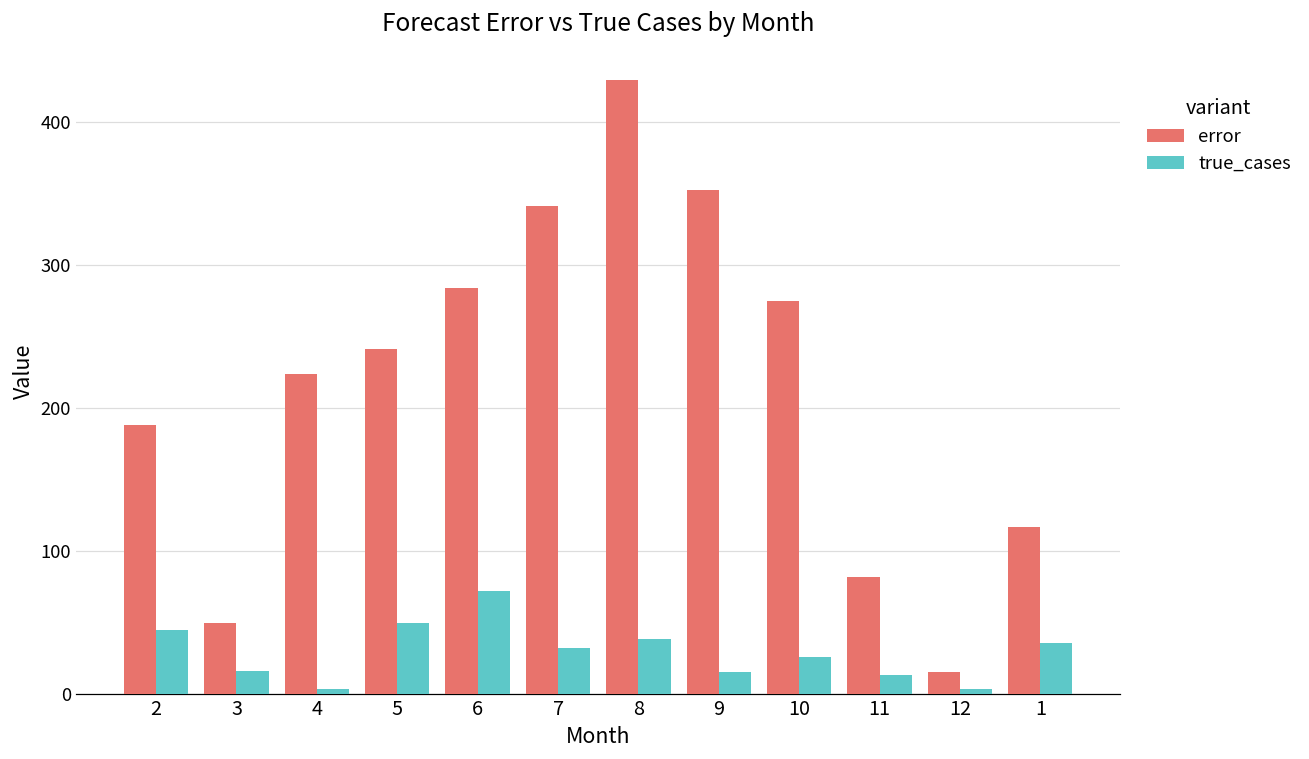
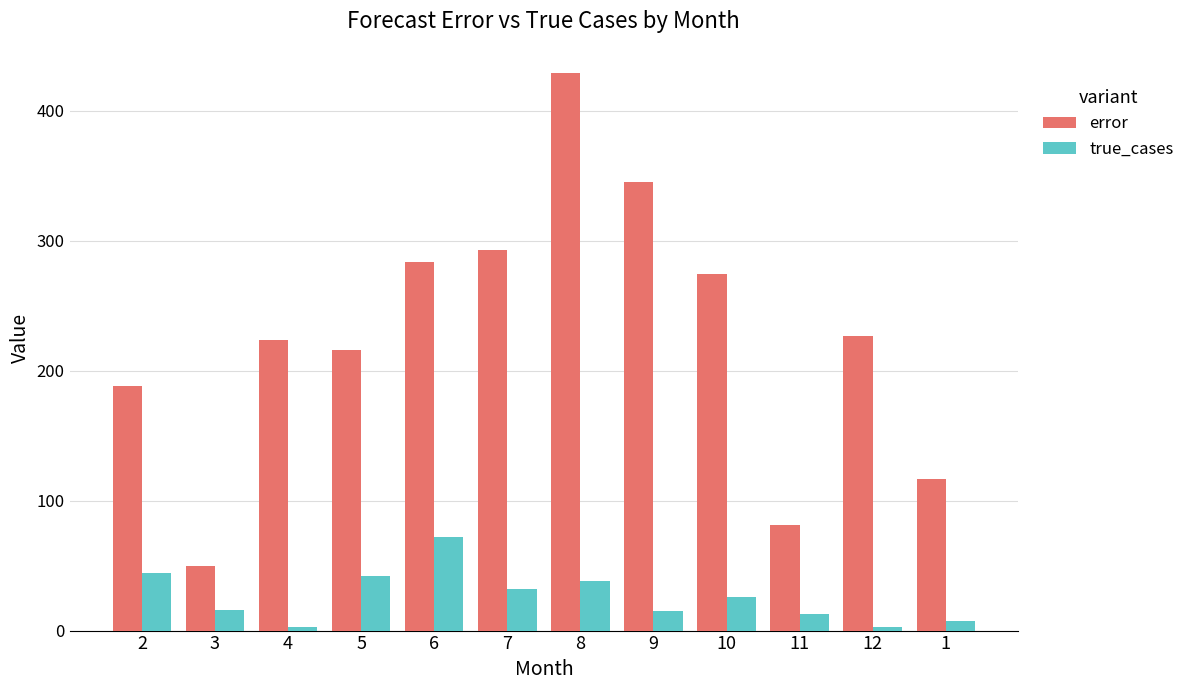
  {
    "error": {
      "2": 188,
      "3": 50,
      "4": 224,
-     "5": 241,
+     "5": 216,
      "6": 284,
-     "7": 341,
+     "7": 293,
      "8": 430,
-     "9": 353,
+     "9": 345,
      "10": 275,
      "11": 82,
-     "12": 15,
+     "12": 227,
      "1": 117
    },
    "true_cases": {
      "2": 45,
      "3": 16,
      "4": 3,
-     "5": 49,
+     "5": 42,
      "6": 72,
      "7": 32,
      "8": 38,
      "9": 15,
      "10": 26,
      "11": 13,
      "12": 3,
-     "1": 35
+     "1": 7
    }
  }
